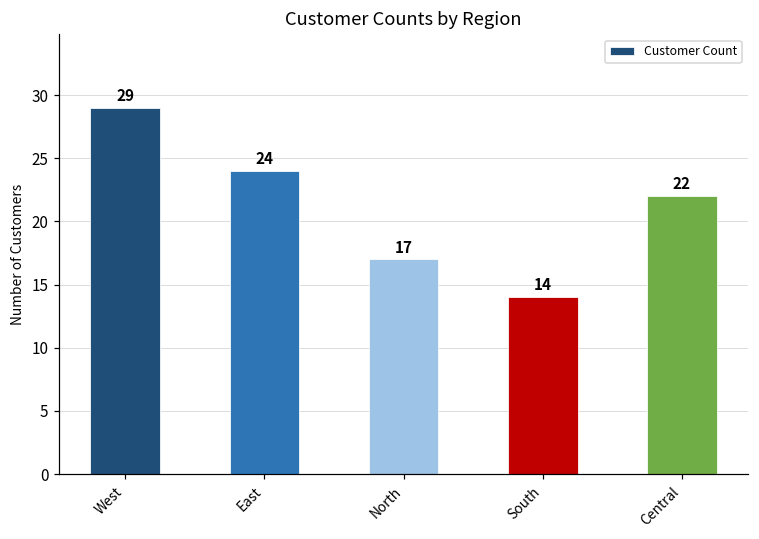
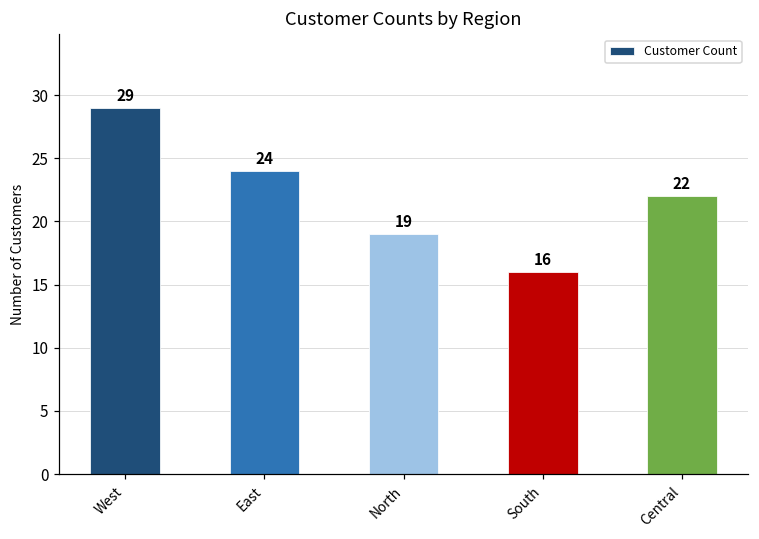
  {
    "West": 29,
    "East": 24,
-   "North": 17,
-   "South": 14,
+   "North": 19,
+   "South": 16,
    "Central": 22
  }
